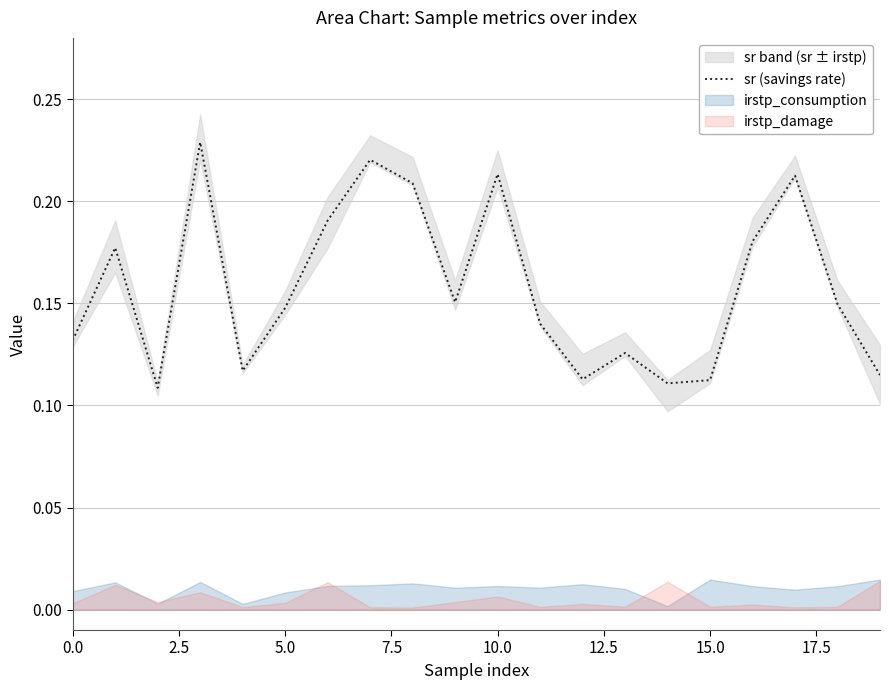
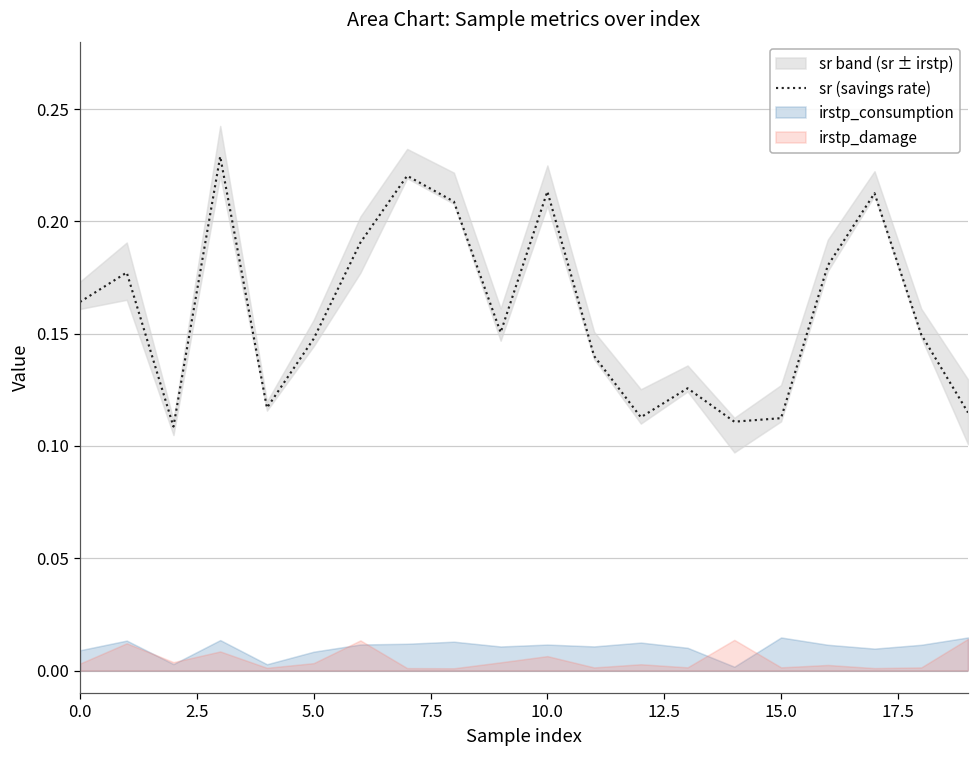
  {
    "sr (savings rate)": {
-     "0.0": 0.132,
+     "0.0": 0.164,
      "5.0": 0.148,
      "10.0": 0.213,
      "15.0": 0.112
    }
  }
